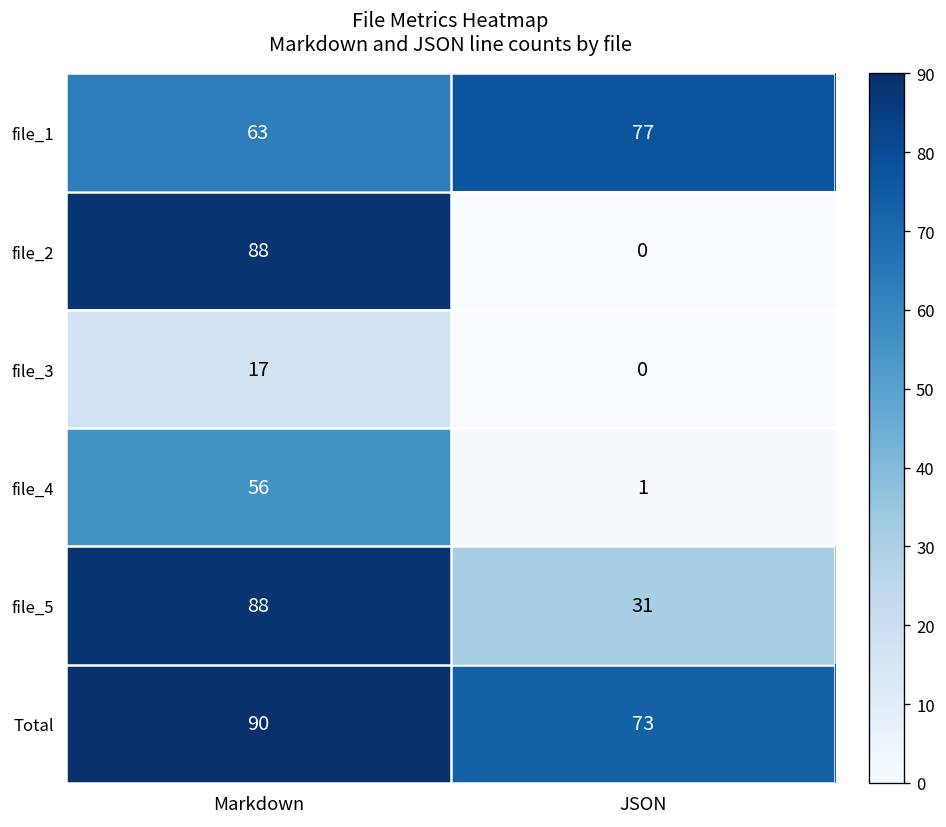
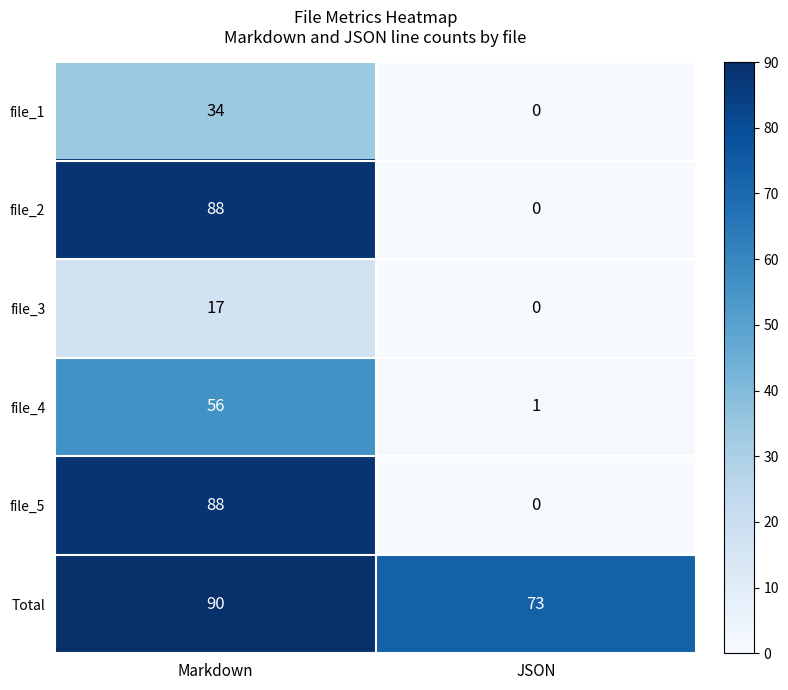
  {
    "file_1": {
-     "Markdown": 63,
-     "JSON": 77
+     "Markdown": 34,
+     "JSON": 0
    },
    "file_2": {
      "Markdown": 88,
      "JSON": 0
    },
    "file_3": {
      "Markdown": 17,
      "JSON": 0
    },
    "file_4": {
      "Markdown": 56,
      "JSON": 1
    },
    "file_5": {
      "Markdown": 88,
-     "JSON": 31
+     "JSON": 0
    },
    "Total": {
      "Markdown": 90,
      "JSON": 73
    }
  }
